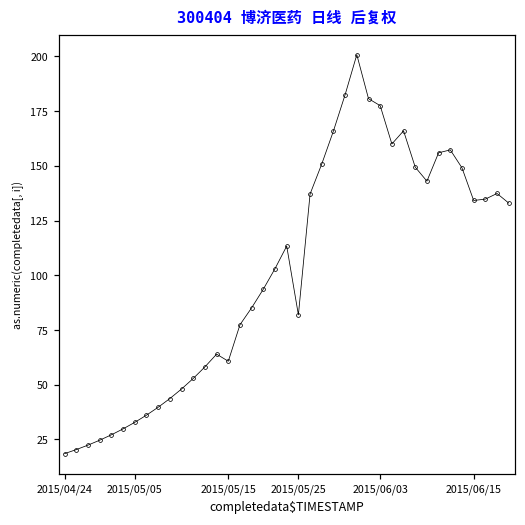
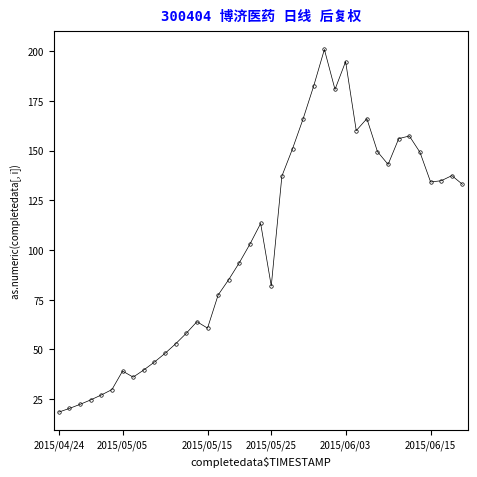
  {
    "2015/04/24": 19,
-   "2015/05/05": 33,
+   "2015/05/05": 39,
    "2015/05/15": 61,
    "2015/05/25": 82,
-   "2015/06/03": 178,
+   "2015/06/03": 195,
    "2015/06/15": 134
  }
